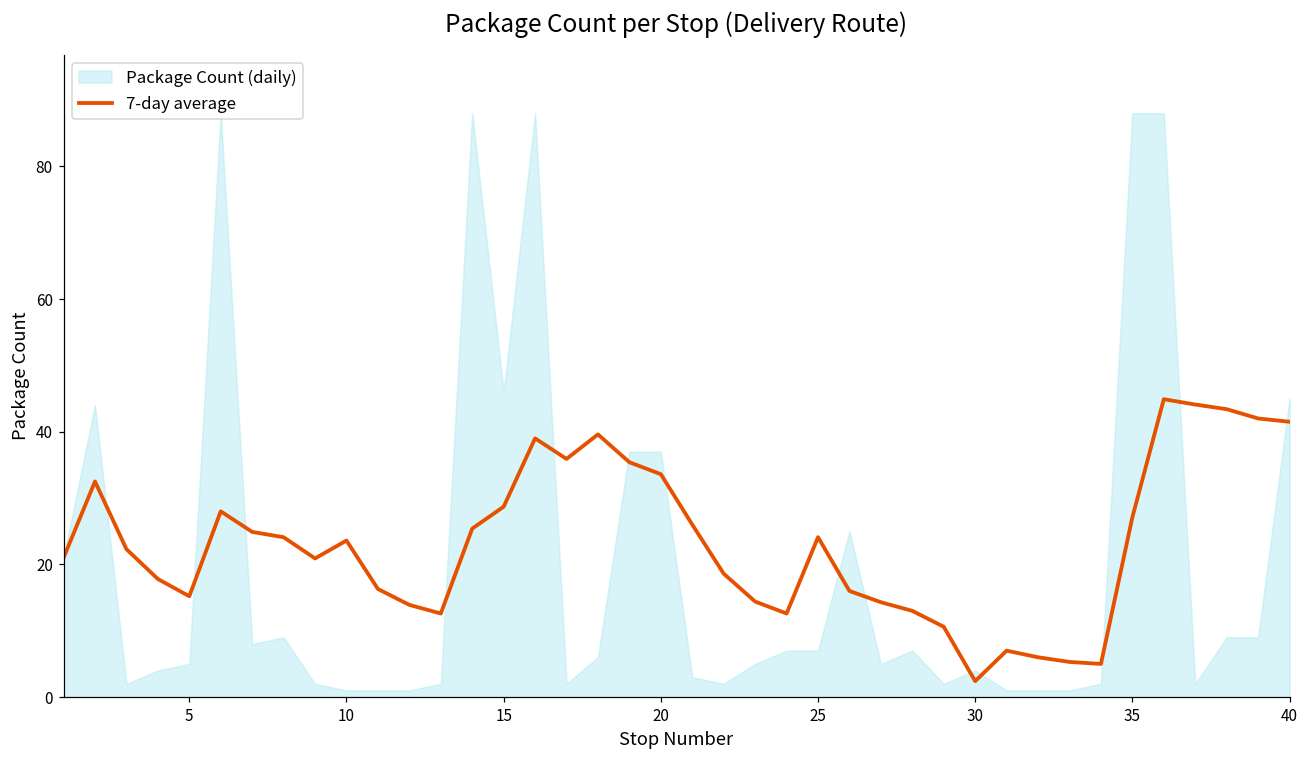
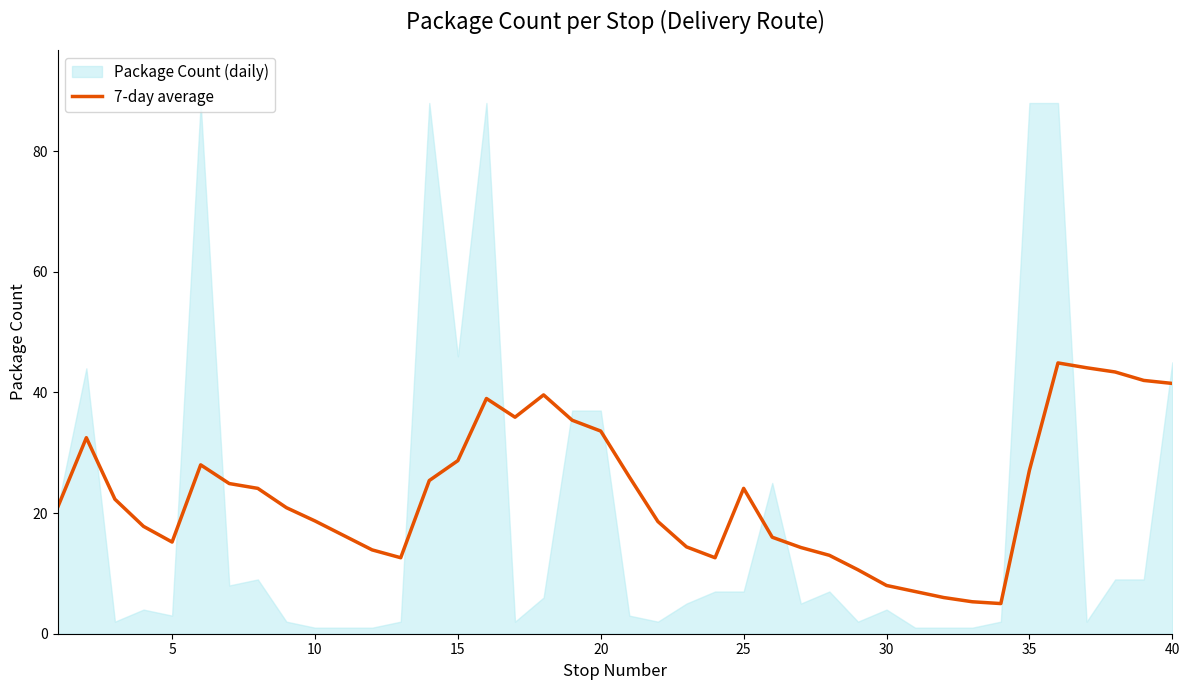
  {
    "Package Count (daily)": {
-     "5": 5,
+     "5": 3,
      "10": 1,
      "15": 46,
      "20": 37,
      "25": 7,
      "30": 4,
      "35": 88,
      "40": 45
    },
    "7-day average": {
      "5": 15,
-     "10": 24,
+     "10": 19,
      "15": 29,
      "20": 34,
      "25": 24,
-     "30": 2,
+     "30": 8,
      "35": 27,
      "40": 42
    }
  }
